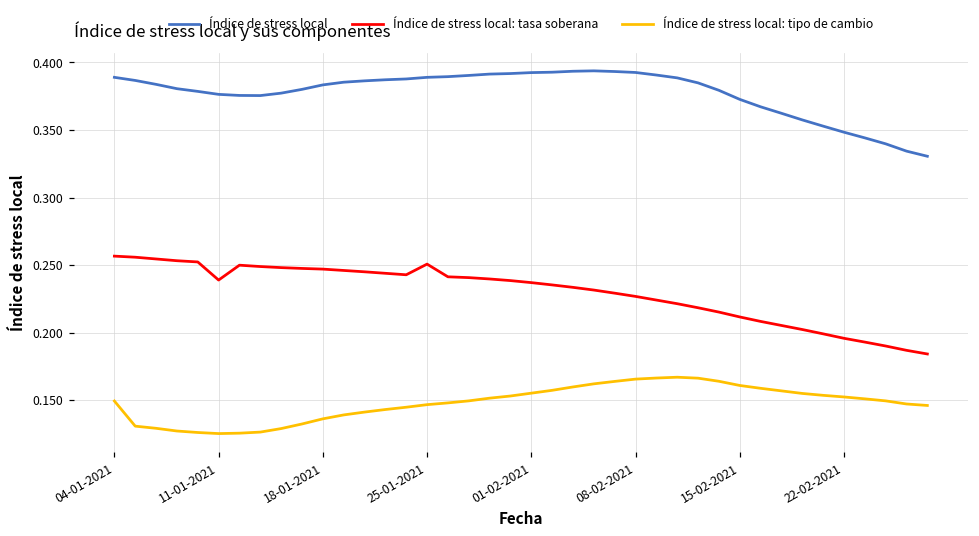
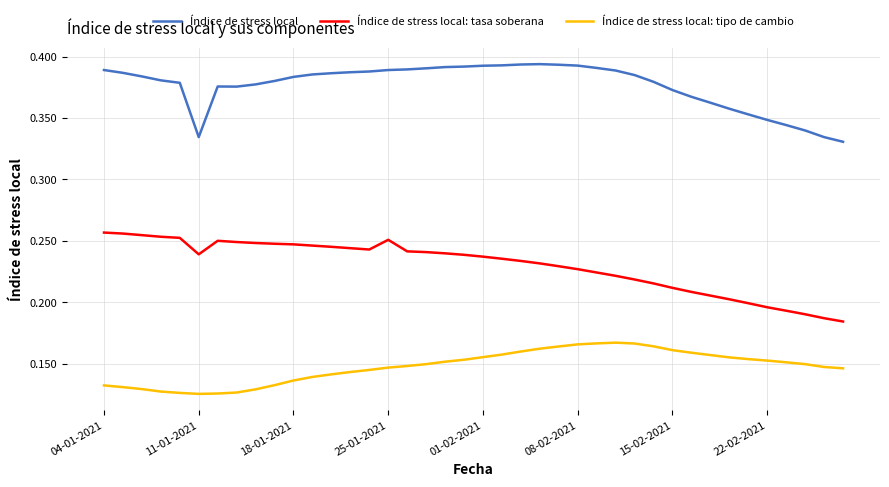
  {
    "Índice de stress local": {
      "04-01-2021": 0.389,
-     "11-01-2021": 0.376,
+     "11-01-2021": 0.334,
      "18-01-2021": 0.383,
      "25-01-2021": 0.389,
      "01-02-2021": 0.393,
      "08-02-2021": 0.393,
      "15-02-2021": 0.373,
      "22-02-2021": 0.348
    },
    "Índice de stress local: tasa soberana": {
      "04-01-2021": 0.257,
      "11-01-2021": 0.239,
      "18-01-2021": 0.247,
      "25-01-2021": 0.251,
      "01-02-2021": 0.237,
      "08-02-2021": 0.227,
      "15-02-2021": 0.212,
      "22-02-2021": 0.196
    },
    "Índice de stress local: tipo de cambio": {
-     "04-01-2021": 0.150,
+     "04-01-2021": 0.132,
      "11-01-2021": 0.125,
      "18-01-2021": 0.136,
      "25-01-2021": 0.147,
      "01-02-2021": 0.155,
      "08-02-2021": 0.166,
      "15-02-2021": 0.161,
      "22-02-2021": 0.153
    }
  }
